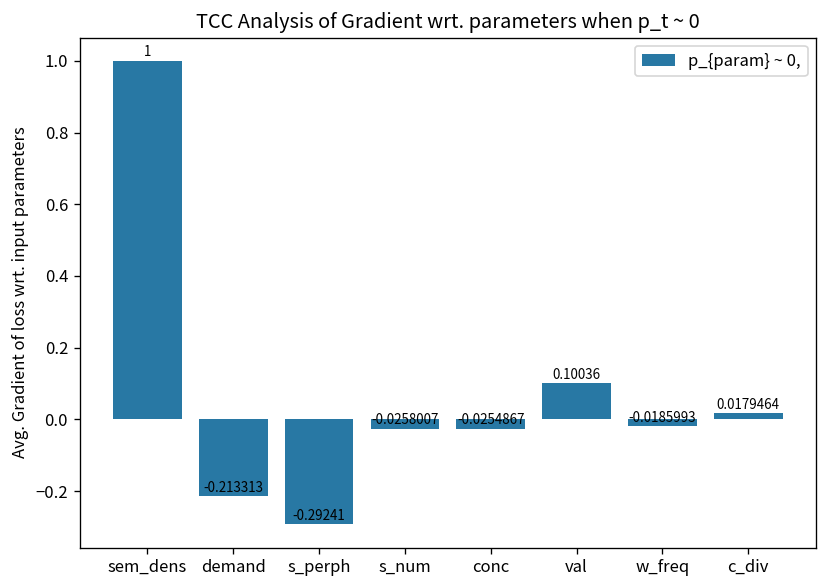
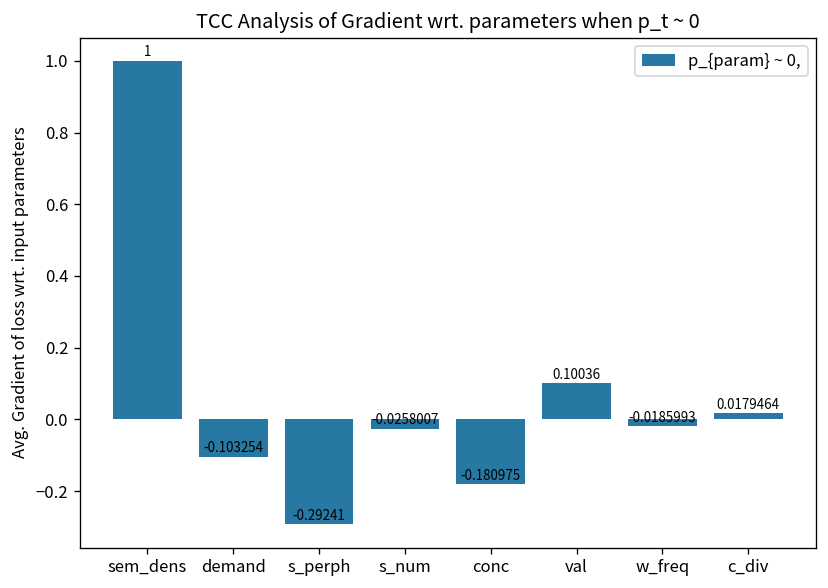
  {
    "sem_dens": 1,
-   "demand": -0.213313,
+   "demand": -0.103254,
    "s_perph": -0.29241,
    "s_num": -0.0258007,
-   "conc": -0.0254867,
+   "conc": -0.180975,
    "val": 0.10036,
    "w_freq": -0.0185993,
    "c_div": 0.0179464
  }
